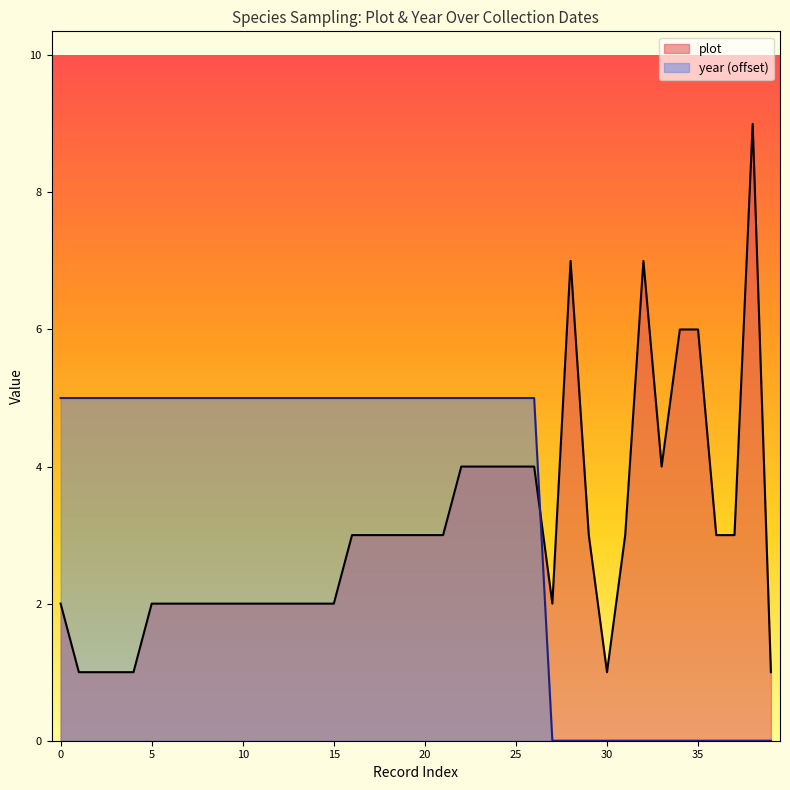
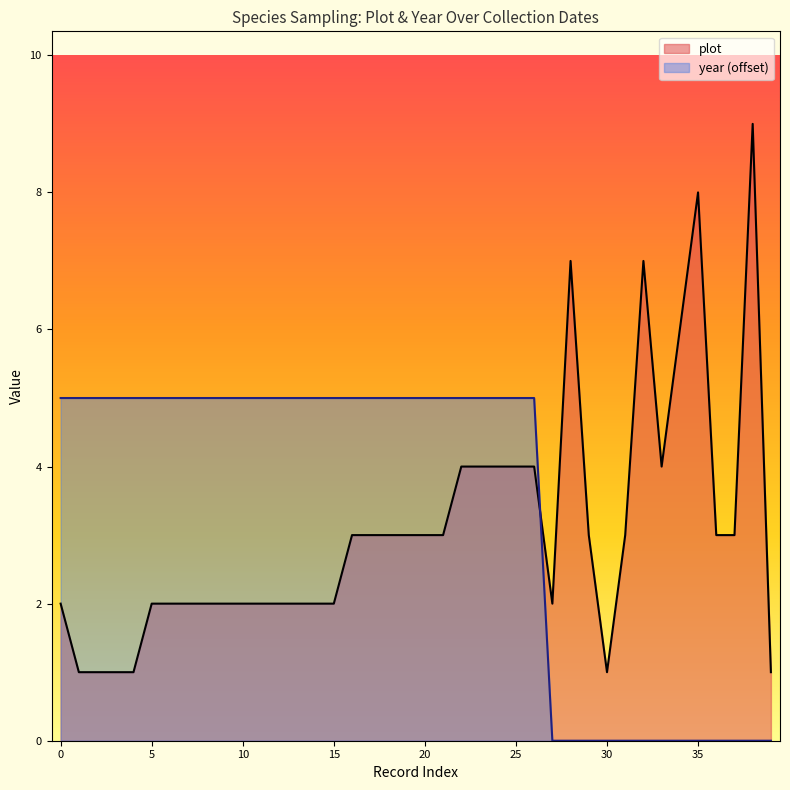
  {
    "plot": {
      "0": 2,
      "5": 2,
      "10": 2,
      "15": 2,
      "20": 3,
      "25": 4,
      "30": 1,
-     "35": 6
+     "35": 8
    },
    "year (offset)": {
      "0": 5,
      "5": 5,
      "10": 5,
      "15": 5,
      "20": 5,
      "25": 5,
      "30": 0,
      "35": 0
    }
  }
